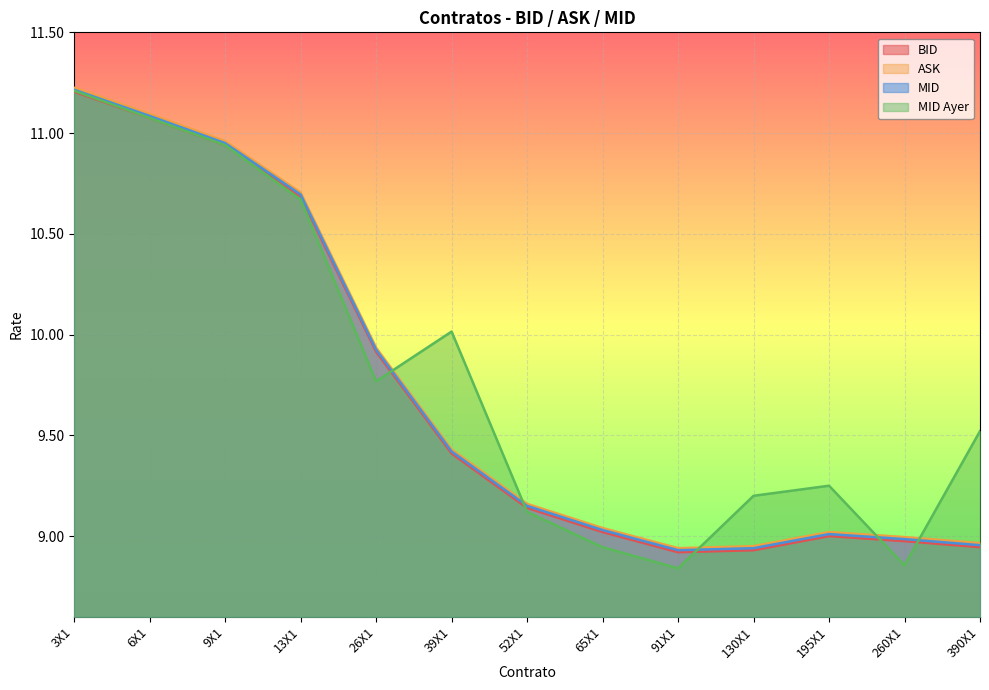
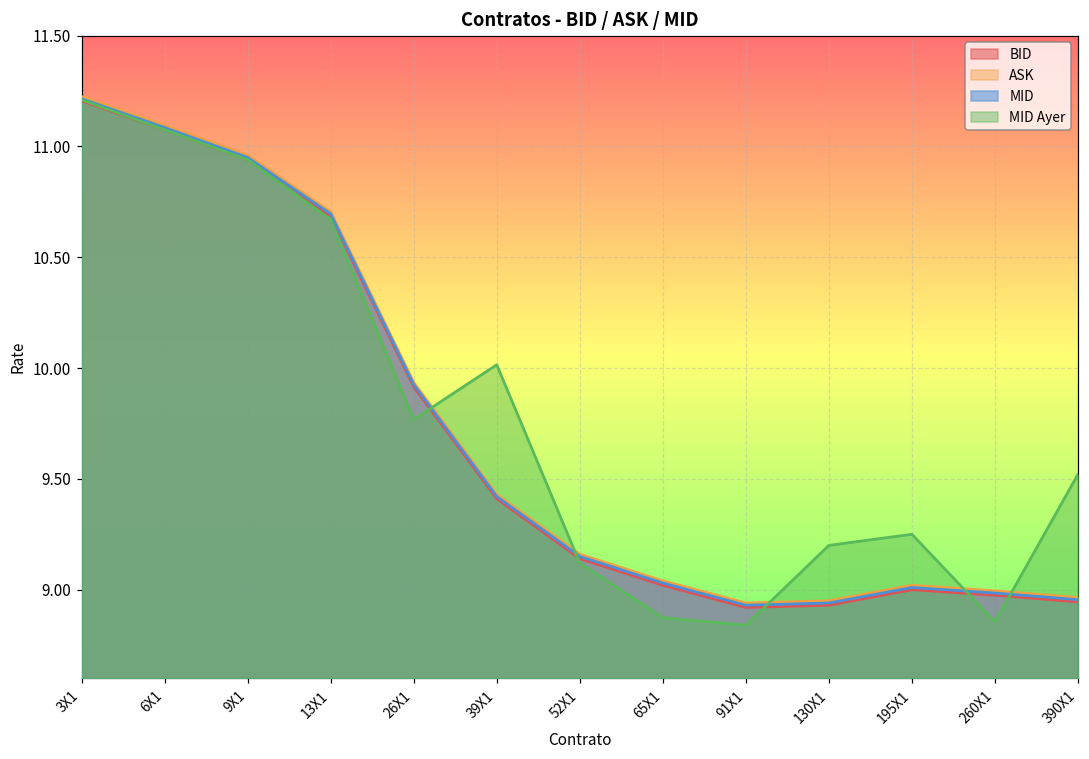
  {
    "MID Ayer": {
      "13X1": 10.67,
      "26X1": 9.77,
      "39X1": 10.02,
      "52X1": 9.12,
-     "65X1": 8.95,
+     "65X1": 8.87,
      "91X1": 8.84,
      "130X1": 9.20,
      "195X1": 9.25,
      "260X1": 8.86,
      "390X1": 9.52
    }
  }
